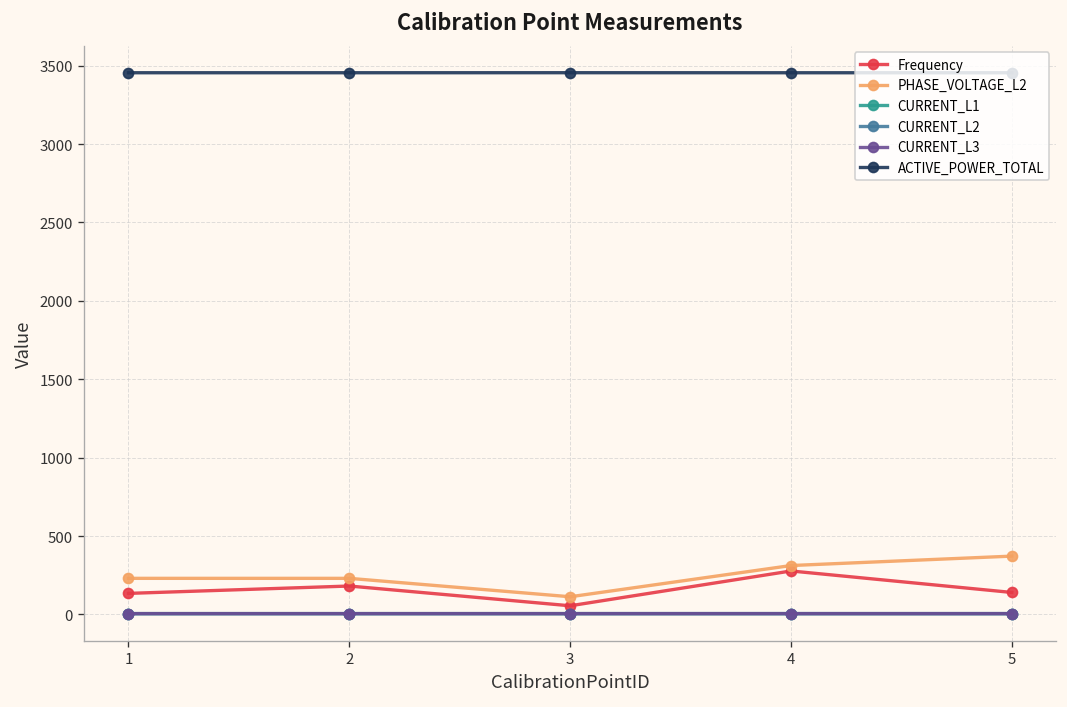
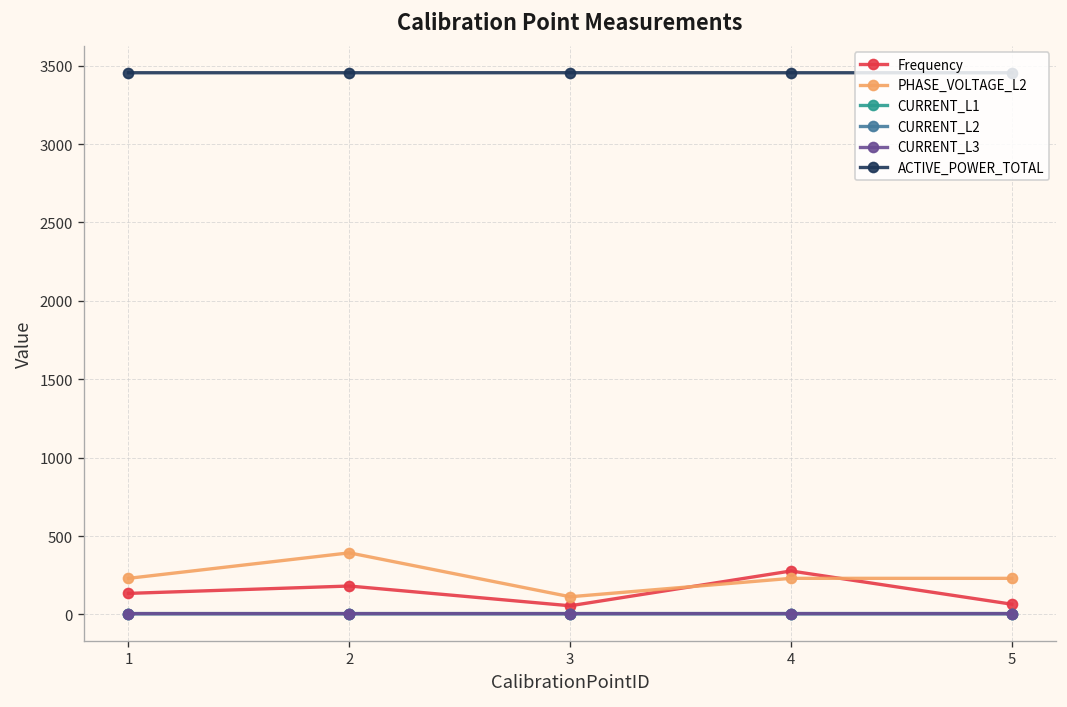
  {
    "Frequency": {
      "1": 130,
      "2": 180,
      "3": 60,
      "4": 280,
-     "5": 140
+     "5": 70
    },
    "PHASE_VOLTAGE_L2": {
      "1": 230,
-     "2": 230,
+     "2": 390,
      "3": 110,
-     "4": 310,
-     "5": 370
+     "4": 230,
+     "5": 230
    },
    "CURRENT_L3": {
      "1": 0,
      "3": 10,
      "4": 10,
      "5": 10
    },
    "ACTIVE_POWER_TOTAL": {
      "1": 3450,
      "2": 3450,
      "3": 3450,
      "4": 3450
    }
  }
